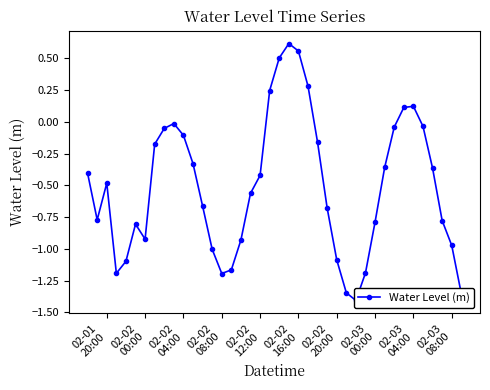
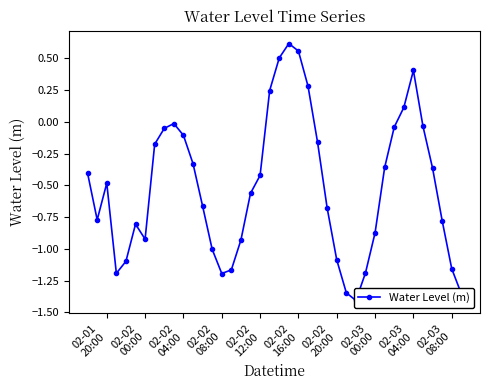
  {
    "02-01 20:00": -0.48,
    "02-02 00:00": -0.92,
    "02-02 04:00": -0.11,
    "02-02 08:00": -1.19,
    "02-02 12:00": -0.42,
    "02-02 16:00": 0.56,
    "02-02 20:00": -1.09,
-   "02-03 00:00": -0.79,
-   "02-03 04:00": 0.12,
-   "02-03 08:00": -0.97
+   "02-03 00:00": -0.87,
+   "02-03 04:00": 0.40,
+   "02-03 08:00": -1.16
  }
